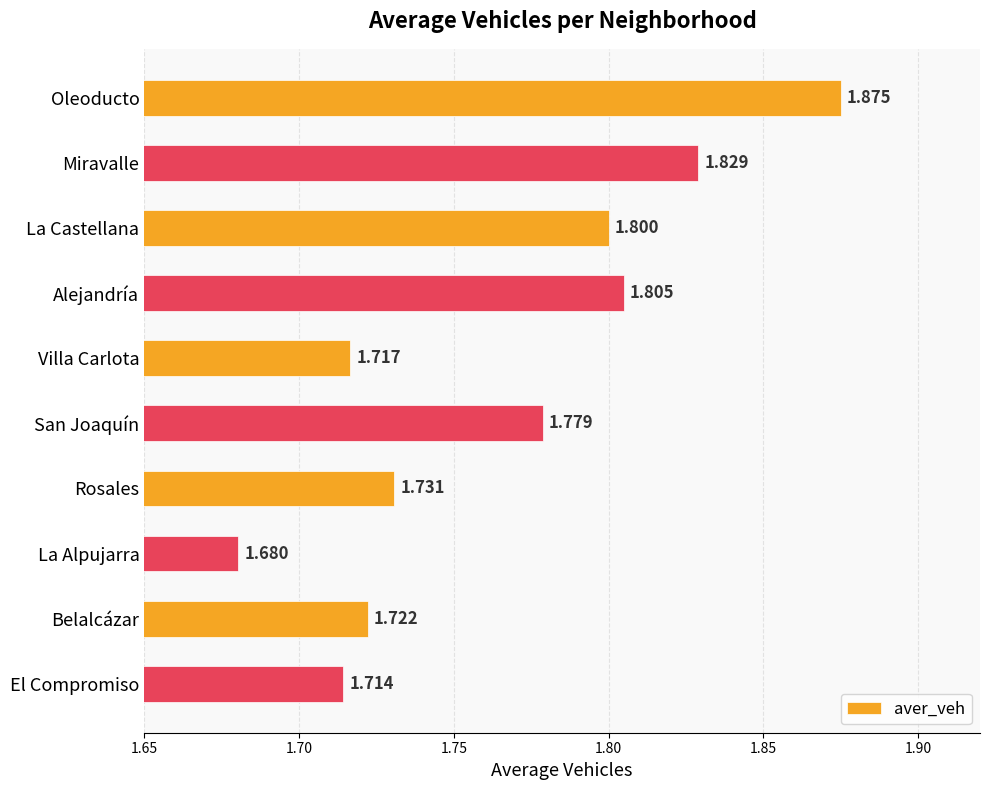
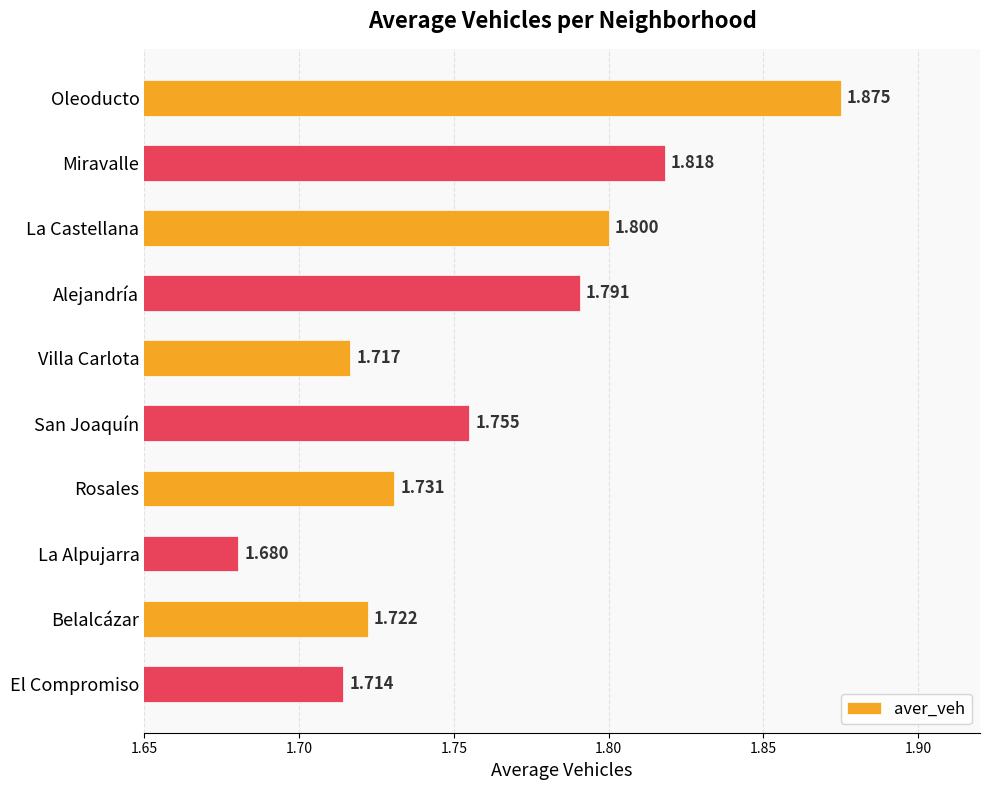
  {
    "Oleoducto": 1.875,
-   "Miravalle": 1.829,
+   "Miravalle": 1.818,
    "La Castellana": 1.800,
-   "Alejandría": 1.805,
+   "Alejandría": 1.791,
    "Villa Carlota": 1.717,
-   "San Joaquín": 1.779,
+   "San Joaquín": 1.755,
    "Rosales": 1.731,
    "La Alpujarra": 1.680,
    "Belalcázar": 1.722,
    "El Compromiso": 1.714
  }
